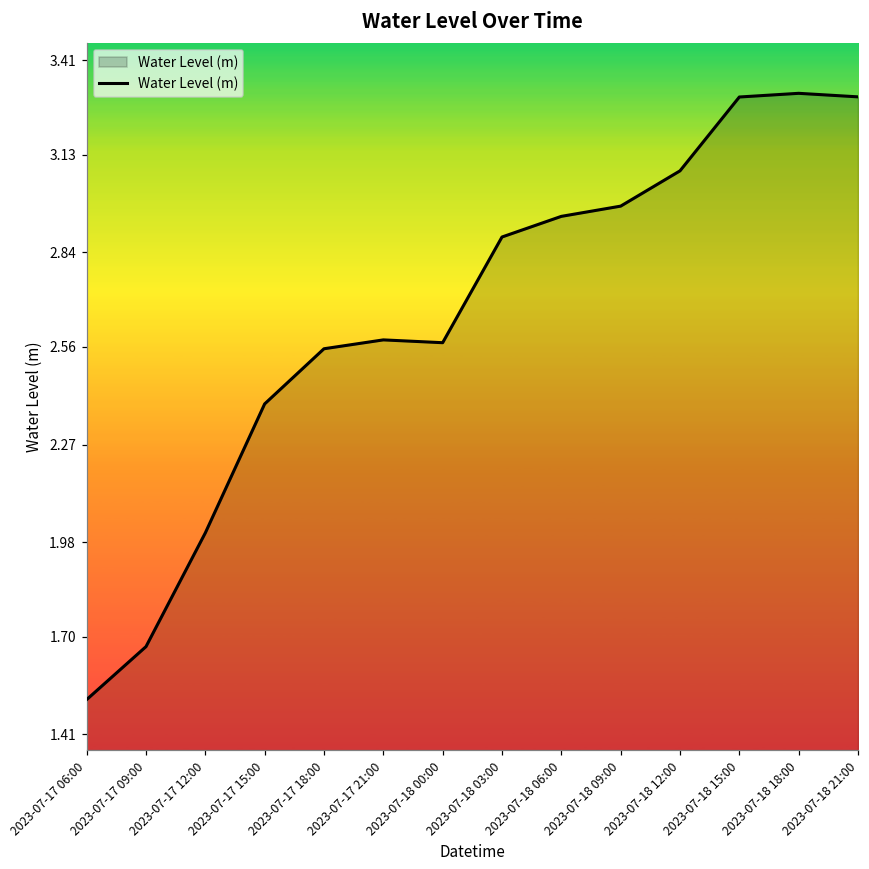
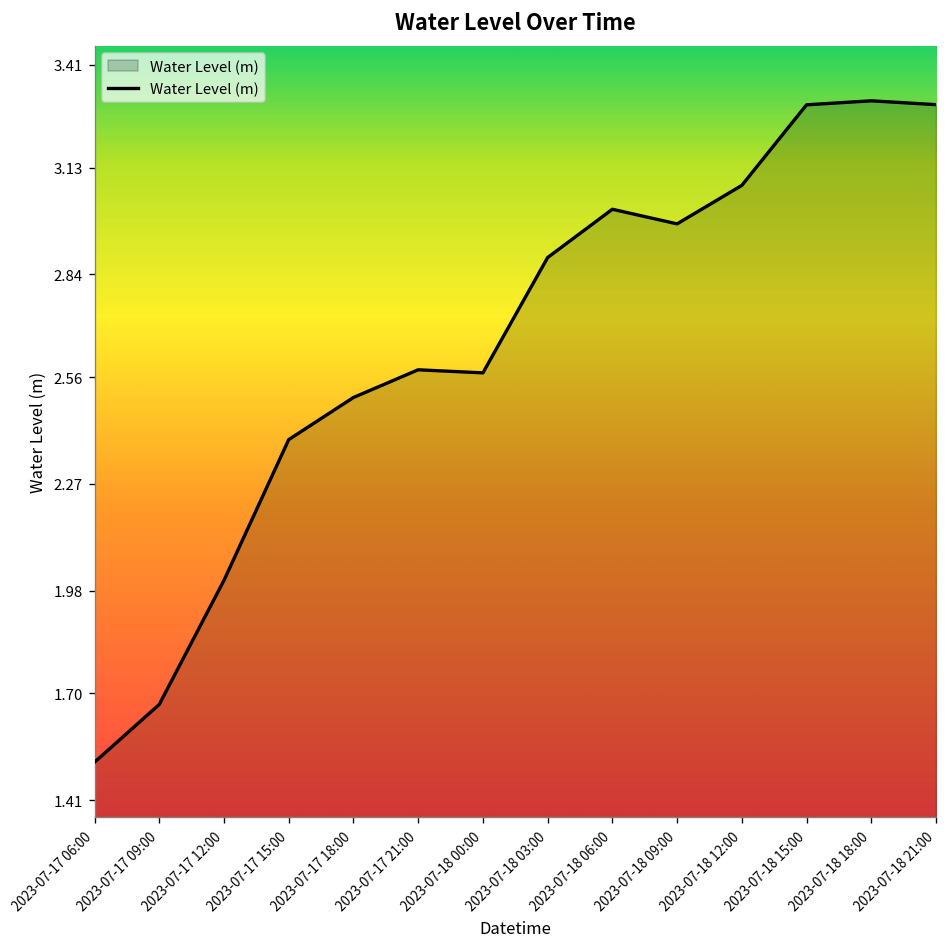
  {
    "2023-07-17 06:00": 1.51,
    "2023-07-17 09:00": 1.67,
    "2023-07-17 12:00": 2.01,
    "2023-07-17 15:00": 2.39,
-   "2023-07-17 18:00": 2.55,
+   "2023-07-17 18:00": 2.51,
    "2023-07-17 21:00": 2.58,
    "2023-07-18 00:00": 2.57,
    "2023-07-18 03:00": 2.89,
-   "2023-07-18 06:00": 2.95,
+   "2023-07-18 06:00": 3.02,
    "2023-07-18 09:00": 2.98,
    "2023-07-18 12:00": 3.08,
    "2023-07-18 15:00": 3.30,
    "2023-07-18 18:00": 3.31,
    "2023-07-18 21:00": 3.30
  }
